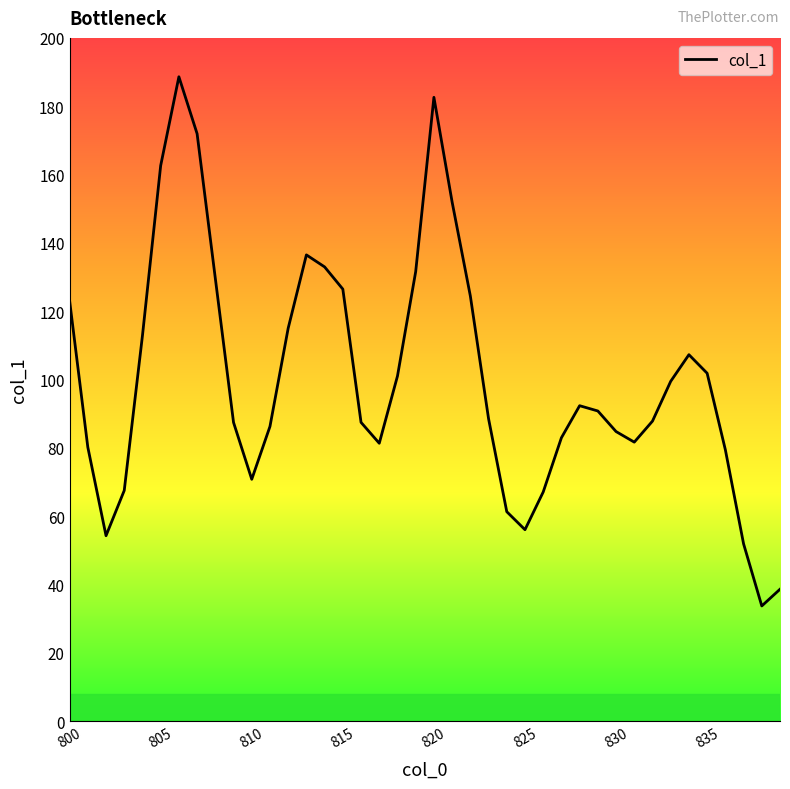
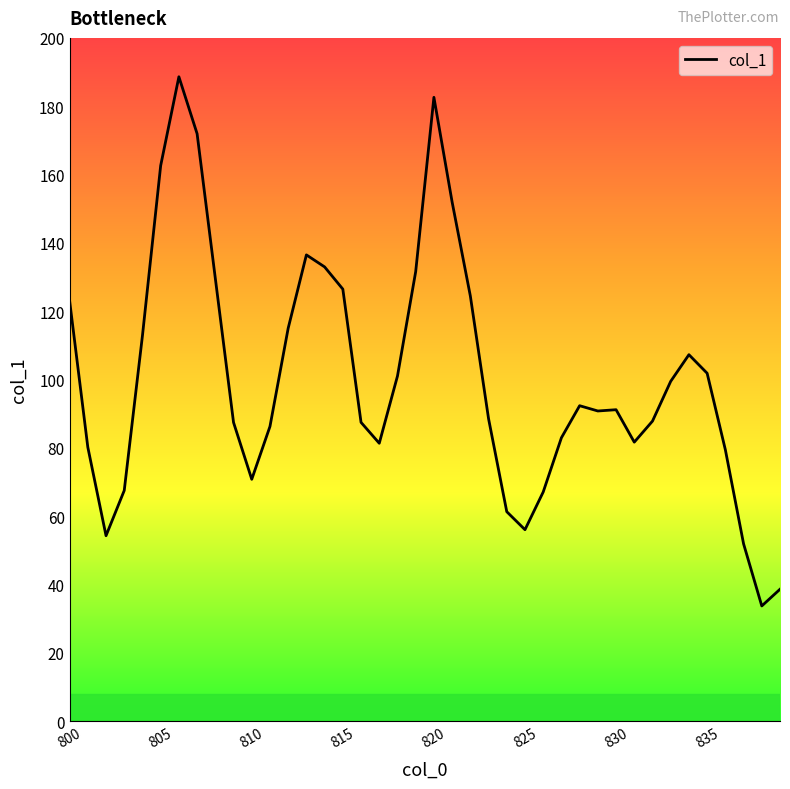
  {
    "800": 123,
    "805": 163,
    "810": 71,
    "815": 126,
    "820": 183,
    "825": 56,
-   "830": 85,
+   "830": 91,
    "835": 102
  }
